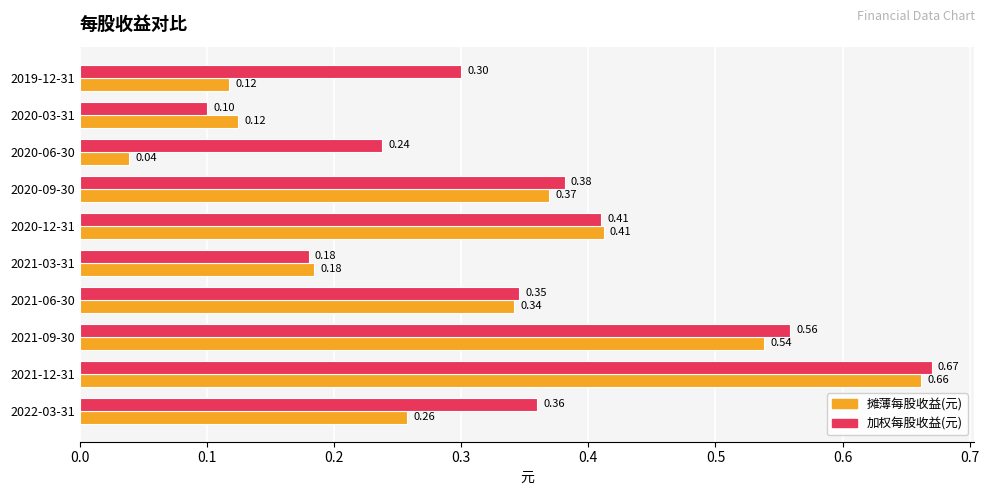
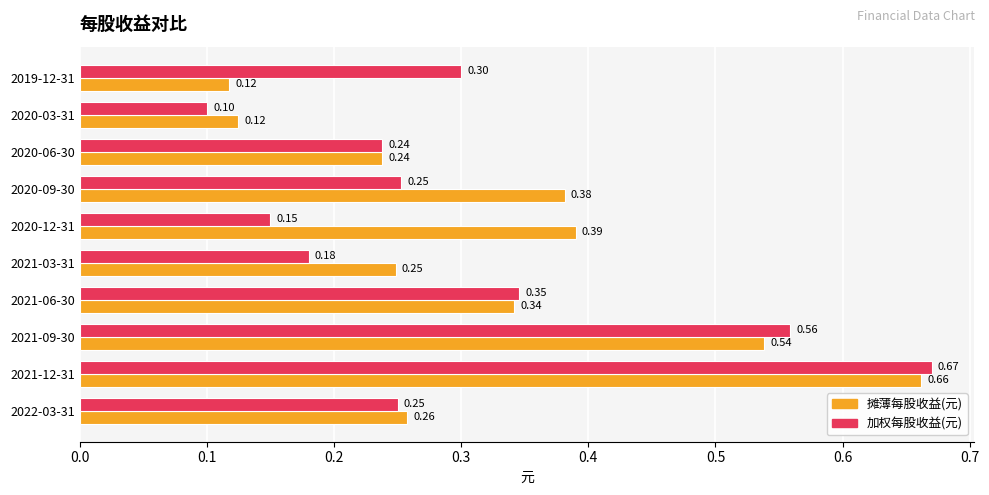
  {
    "摊薄每股收益(元)": {
      "2019-12-31": 0.12,
      "2020-03-31": 0.12,
-     "2020-06-30": 0.04,
-     "2020-09-30": 0.37,
-     "2020-12-31": 0.41,
-     "2021-03-31": 0.18,
+     "2020-06-30": 0.24,
+     "2020-09-30": 0.38,
+     "2020-12-31": 0.39,
+     "2021-03-31": 0.25,
      "2021-06-30": 0.34,
      "2021-09-30": 0.54,
      "2021-12-31": 0.66,
      "2022-03-31": 0.26
    },
    "加权每股收益(元)": {
      "2019-12-31": 0.30,
      "2020-03-31": 0.10,
      "2020-06-30": 0.24,
-     "2020-09-30": 0.38,
-     "2020-12-31": 0.41,
+     "2020-09-30": 0.25,
+     "2020-12-31": 0.15,
      "2021-03-31": 0.18,
      "2021-06-30": 0.35,
      "2021-09-30": 0.56,
      "2021-12-31": 0.67,
-     "2022-03-31": 0.36
+     "2022-03-31": 0.25
    }
  }
